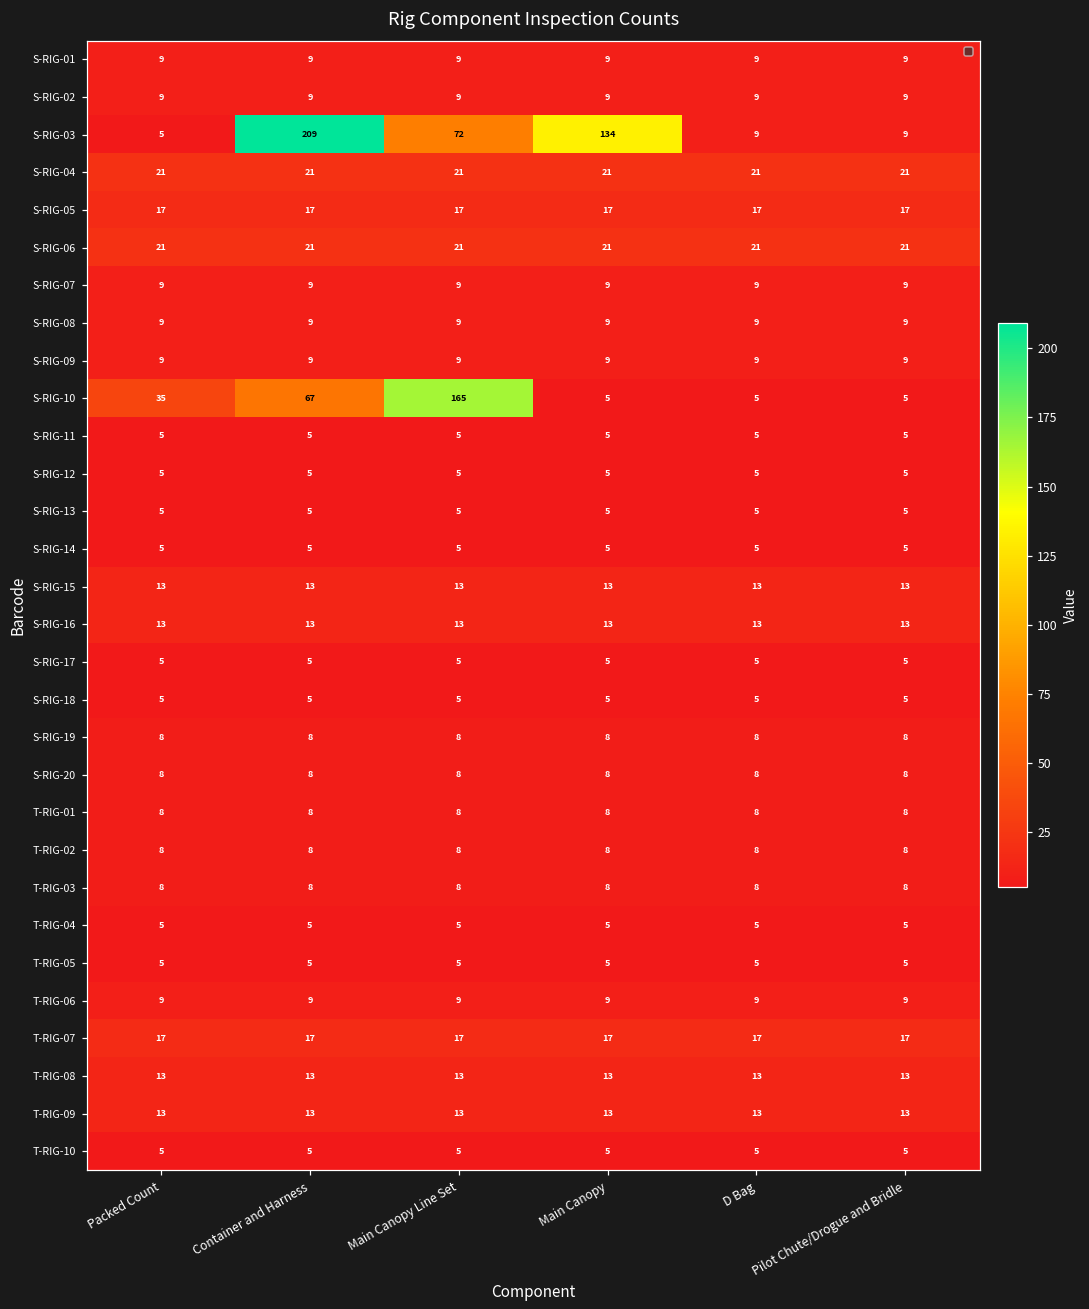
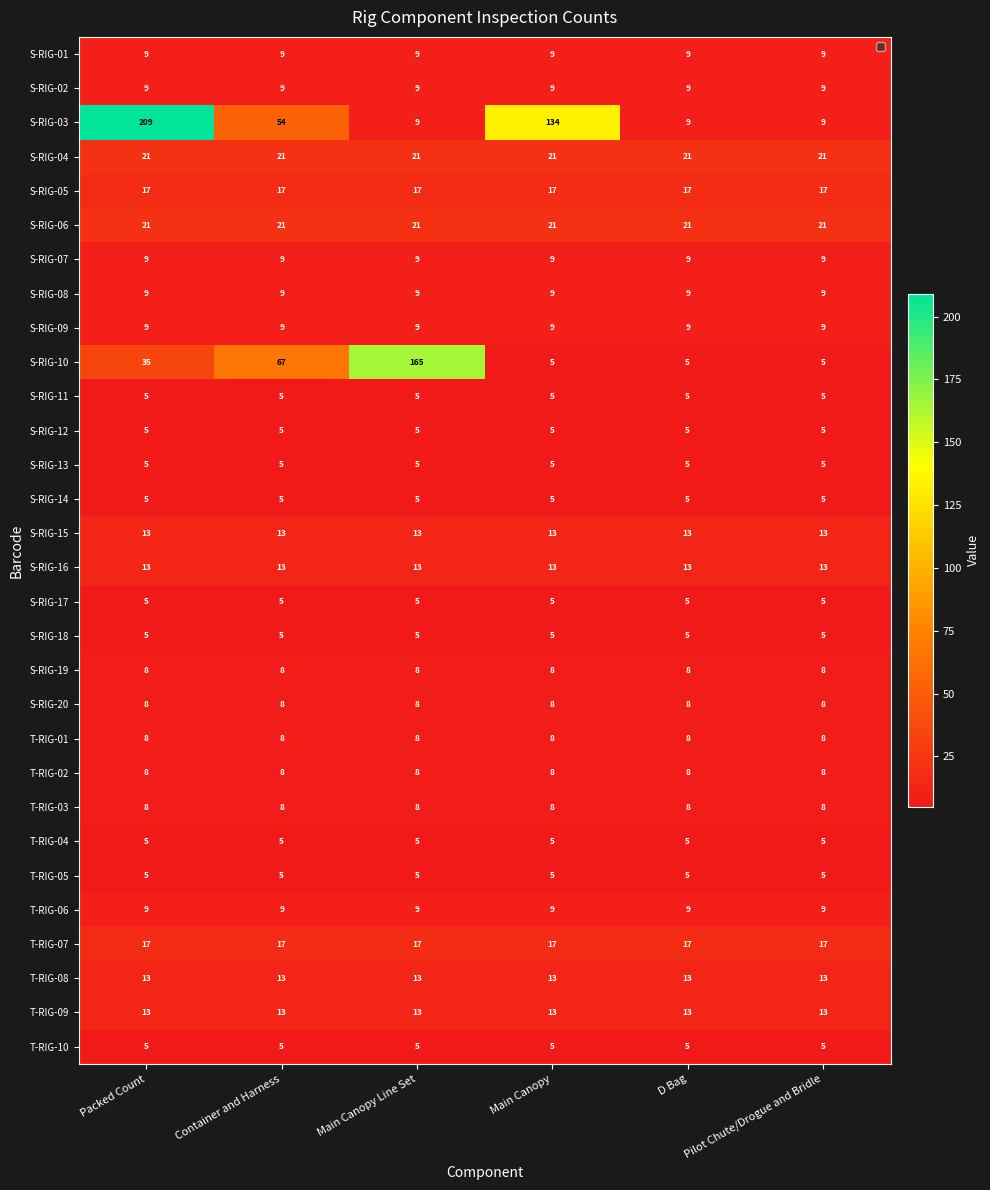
  {
    "S-RIG-01": {
      "Packed Count": 9,
      "Container and Harness": 9,
      "Main Canopy Line Set": 9,
      "Main Canopy": 9,
      "D Bag": 9,
      "Pilot Chute/Drogue and Bridle": 9
    },
    "S-RIG-02": {
      "Packed Count": 9,
      "Container and Harness": 9,
      "Main Canopy Line Set": 9,
      "Main Canopy": 9,
      "D Bag": 9,
      "Pilot Chute/Drogue and Bridle": 9
    },
    "S-RIG-03": {
-     "Packed Count": 5,
-     "Container and Harness": 209,
-     "Main Canopy Line Set": 72,
+     "Packed Count": 209,
+     "Container and Harness": 54,
+     "Main Canopy Line Set": 9,
      "Main Canopy": 134,
      "D Bag": 9,
      "Pilot Chute/Drogue and Bridle": 9
    },
    "S-RIG-04": {
      "Packed Count": 21,
      "Container and Harness": 21,
      "Main Canopy Line Set": 21,
      "Main Canopy": 21,
      "D Bag": 21,
      "Pilot Chute/Drogue and Bridle": 21
    },
    "S-RIG-05": {
      "Packed Count": 17,
      "Container and Harness": 17,
      "Main Canopy Line Set": 17,
      "Main Canopy": 17,
      "D Bag": 17,
      "Pilot Chute/Drogue and Bridle": 17
    },
    "S-RIG-06": {
      "Packed Count": 21,
      "Container and Harness": 21,
      "Main Canopy Line Set": 21,
      "Main Canopy": 21,
      "D Bag": 21,
      "Pilot Chute/Drogue and Bridle": 21
    },
    "S-RIG-07": {
      "Packed Count": 9,
      "Container and Harness": 9,
      "Main Canopy Line Set": 9,
      "Main Canopy": 9,
      "D Bag": 9,
      "Pilot Chute/Drogue and Bridle": 9
    },
    "S-RIG-08": {
      "Packed Count": 9,
      "Container and Harness": 9,
      "Main Canopy Line Set": 9,
      "Main Canopy": 9,
      "D Bag": 9,
      "Pilot Chute/Drogue and Bridle": 9
    },
    "S-RIG-09": {
      "Packed Count": 9,
      "Container and Harness": 9,
      "Main Canopy Line Set": 9,
      "Main Canopy": 9,
      "D Bag": 9,
      "Pilot Chute/Drogue and Bridle": 9
    },
    "S-RIG-10": {
      "Packed Count": 35,
      "Container and Harness": 67,
      "Main Canopy Line Set": 165,
      "Main Canopy": 5,
      "D Bag": 5,
      "Pilot Chute/Drogue and Bridle": 5
    },
    "S-RIG-11": {
      "Packed Count": 5,
      "Container and Harness": 5,
      "Main Canopy Line Set": 5,
      "Main Canopy": 5,
      "D Bag": 5,
      "Pilot Chute/Drogue and Bridle": 5
    },
    "S-RIG-12": {
      "Packed Count": 5,
      "Container and Harness": 5,
      "Main Canopy Line Set": 5,
      "Main Canopy": 5,
      "D Bag": 5,
      "Pilot Chute/Drogue and Bridle": 5
    },
    "S-RIG-13": {
      "Packed Count": 5,
      "Container and Harness": 5,
      "Main Canopy Line Set": 5,
      "Main Canopy": 5,
      "D Bag": 5,
      "Pilot Chute/Drogue and Bridle": 5
    },
    "S-RIG-14": {
      "Packed Count": 5,
      "Container and Harness": 5,
      "Main Canopy Line Set": 5,
      "Main Canopy": 5,
      "D Bag": 5,
      "Pilot Chute/Drogue and Bridle": 5
    },
    "S-RIG-15": {
      "Packed Count": 13,
      "Container and Harness": 13,
      "Main Canopy Line Set": 13,
      "Main Canopy": 13,
      "D Bag": 13,
      "Pilot Chute/Drogue and Bridle": 13
    },
    "S-RIG-16": {
      "Packed Count": 13,
      "Container and Harness": 13,
      "Main Canopy Line Set": 13,
      "Main Canopy": 13,
      "D Bag": 13,
      "Pilot Chute/Drogue and Bridle": 13
    },
    "S-RIG-17": {
      "Packed Count": 5,
      "Container and Harness": 5,
      "Main Canopy Line Set": 5,
      "Main Canopy": 5,
      "D Bag": 5,
      "Pilot Chute/Drogue and Bridle": 5
    },
    "S-RIG-18": {
      "Packed Count": 5,
      "Container and Harness": 5,
      "Main Canopy Line Set": 5,
      "Main Canopy": 5,
      "D Bag": 5,
      "Pilot Chute/Drogue and Bridle": 5
    },
    "S-RIG-19": {
      "Packed Count": 8,
      "Container and Harness": 8,
      "Main Canopy Line Set": 8,
      "Main Canopy": 8,
      "D Bag": 8,
      "Pilot Chute/Drogue and Bridle": 8
    },
    "S-RIG-20": {
      "Packed Count": 8,
      "Container and Harness": 8,
      "Main Canopy Line Set": 8,
      "Main Canopy": 8,
      "D Bag": 8,
      "Pilot Chute/Drogue and Bridle": 8
    },
    "T-RIG-01": {
      "Packed Count": 8,
      "Container and Harness": 8,
      "Main Canopy Line Set": 8,
      "Main Canopy": 8,
      "D Bag": 8,
      "Pilot Chute/Drogue and Bridle": 8
    },
    "T-RIG-02": {
      "Packed Count": 8,
      "Container and Harness": 8,
      "Main Canopy Line Set": 8,
      "Main Canopy": 8,
      "D Bag": 8,
      "Pilot Chute/Drogue and Bridle": 8
    },
    "T-RIG-03": {
      "Packed Count": 8,
      "Container and Harness": 8,
      "Main Canopy Line Set": 8,
      "Main Canopy": 8,
      "D Bag": 8,
      "Pilot Chute/Drogue and Bridle": 8
    },
    "T-RIG-04": {
      "Packed Count": 5,
      "Container and Harness": 5,
      "Main Canopy Line Set": 5,
      "Main Canopy": 5,
      "D Bag": 5,
      "Pilot Chute/Drogue and Bridle": 5
    },
    "T-RIG-05": {
      "Packed Count": 5,
      "Container and Harness": 5,
      "Main Canopy Line Set": 5,
      "Main Canopy": 5,
      "D Bag": 5,
      "Pilot Chute/Drogue and Bridle": 5
    },
    "T-RIG-06": {
      "Packed Count": 9,
      "Container and Harness": 9,
      "Main Canopy Line Set": 9,
      "Main Canopy": 9,
      "D Bag": 9,
      "Pilot Chute/Drogue and Bridle": 9
    },
    "T-RIG-07": {
      "Packed Count": 17,
      "Container and Harness": 17,
      "Main Canopy Line Set": 17,
      "Main Canopy": 17,
      "D Bag": 17,
      "Pilot Chute/Drogue and Bridle": 17
    },
    "T-RIG-08": {
      "Packed Count": 13,
      "Container and Harness": 13,
      "Main Canopy Line Set": 13,
      "Main Canopy": 13,
      "D Bag": 13,
      "Pilot Chute/Drogue and Bridle": 13
    },
    "T-RIG-09": {
      "Packed Count": 13,
      "Container and Harness": 13,
      "Main Canopy Line Set": 13,
      "Main Canopy": 13,
      "D Bag": 13,
      "Pilot Chute/Drogue and Bridle": 13
    },
    "T-RIG-10": {
      "Packed Count": 5,
      "Container and Harness": 5,
      "Main Canopy Line Set": 5,
      "Main Canopy": 5,
      "D Bag": 5,
      "Pilot Chute/Drogue and Bridle": 5
    }
  }
